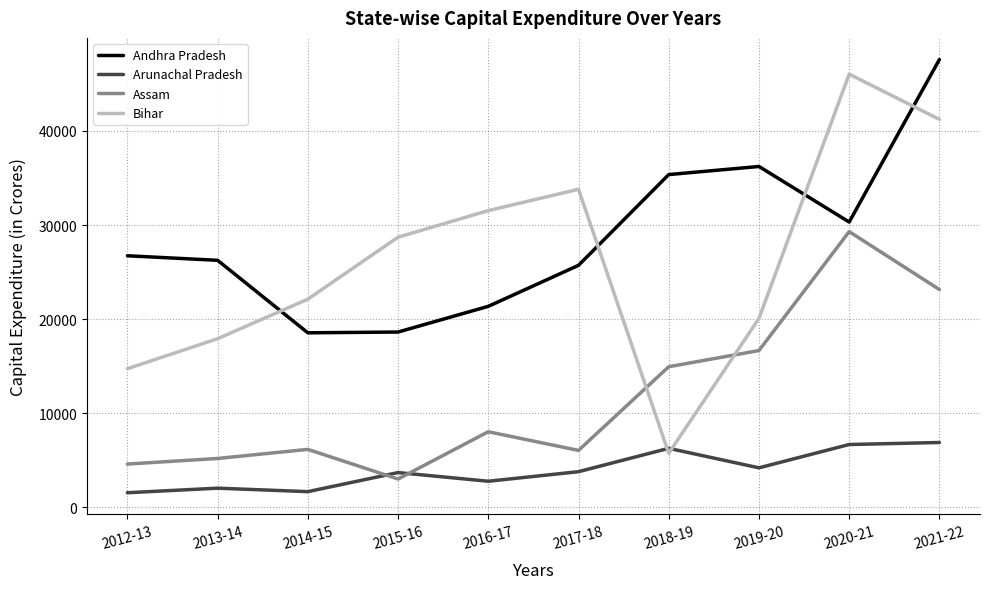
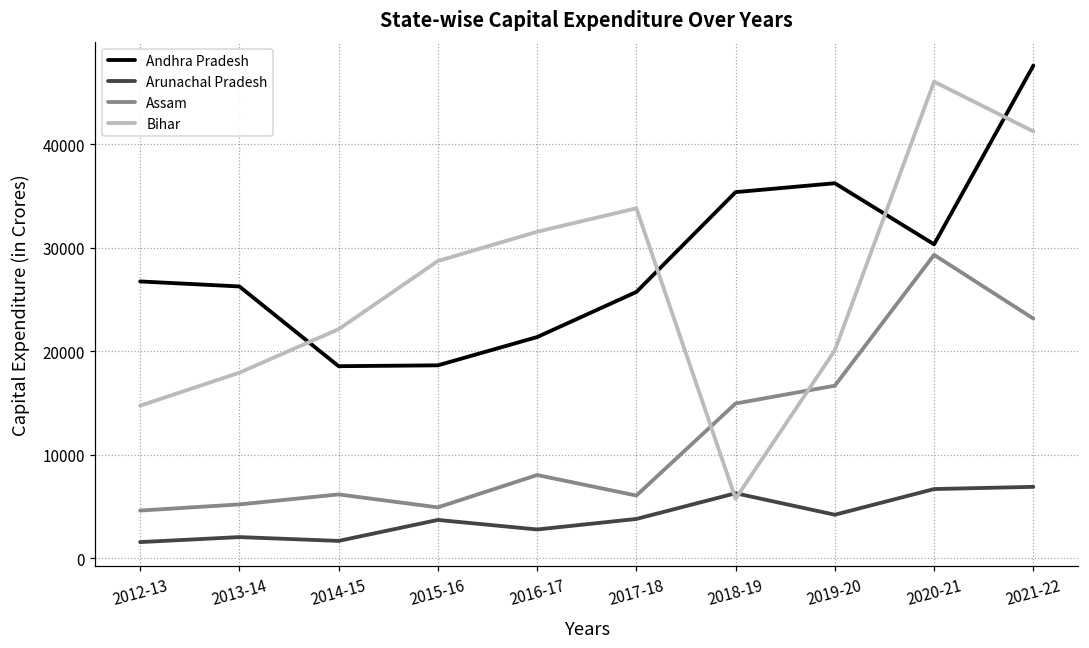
  {
    "Andhra Pradesh": {
      "2012-13": 27000,
      "2013-14": 26000,
      "2014-15": 19000,
      "2015-16": 19000,
      "2016-17": 21000,
      "2017-18": 26000,
      "2018-19": 35000,
      "2019-20": 36000,
      "2020-21": 30000,
      "2021-22": 48000
    },
    "Arunachal Pradesh": {
      "2012-13": 2000,
      "2013-14": 2000,
      "2014-15": 2000,
      "2015-16": 4000,
      "2016-17": 3000,
      "2017-18": 4000,
      "2018-19": 6000,
      "2019-20": 4000,
      "2020-21": 7000,
      "2021-22": 7000
    },
    "Assam": {
      "2012-13": 5000,
      "2013-14": 5000,
      "2014-15": 6000,
-     "2015-16": 3000,
+     "2015-16": 5000,
      "2016-17": 8000,
      "2017-18": 6000,
      "2018-19": 15000,
      "2019-20": 17000,
      "2020-21": 29000,
      "2021-22": 23000
    },
    "Bihar": {
      "2012-13": 15000,
      "2013-14": 18000,
      "2014-15": 22000,
      "2015-16": 29000,
      "2016-17": 32000,
      "2017-18": 34000,
      "2018-19": 6000,
      "2019-20": 20000,
      "2020-21": 46000,
      "2021-22": 41000
    }
  }
